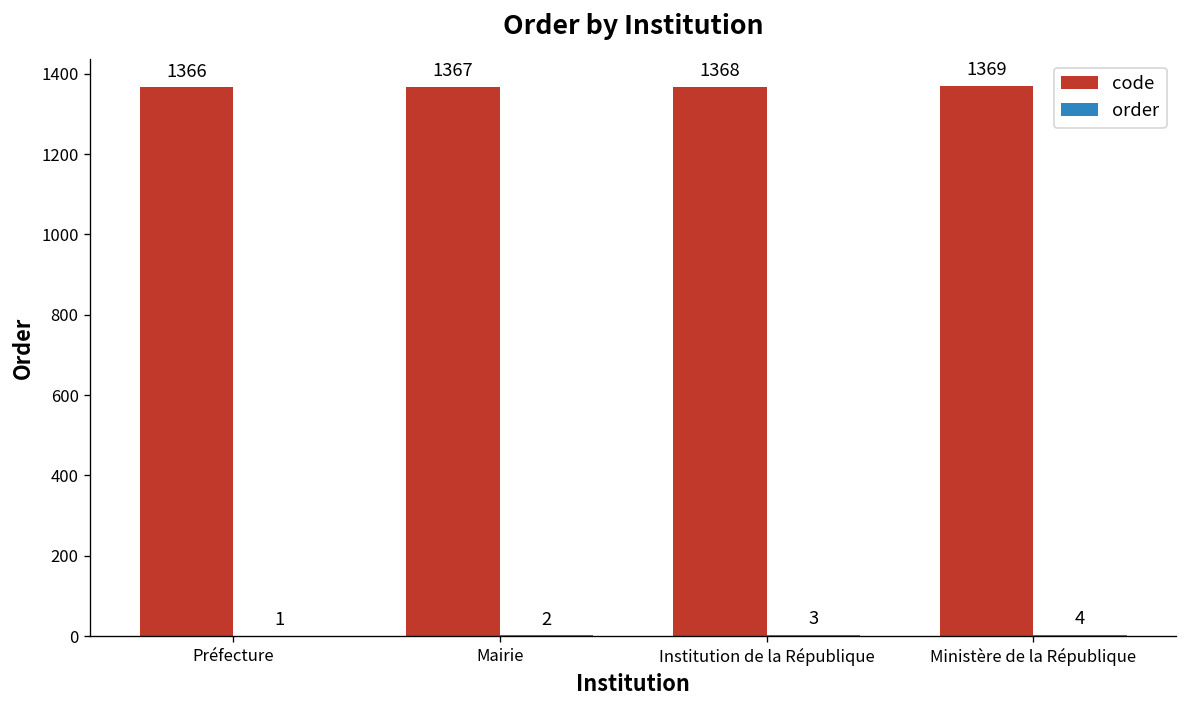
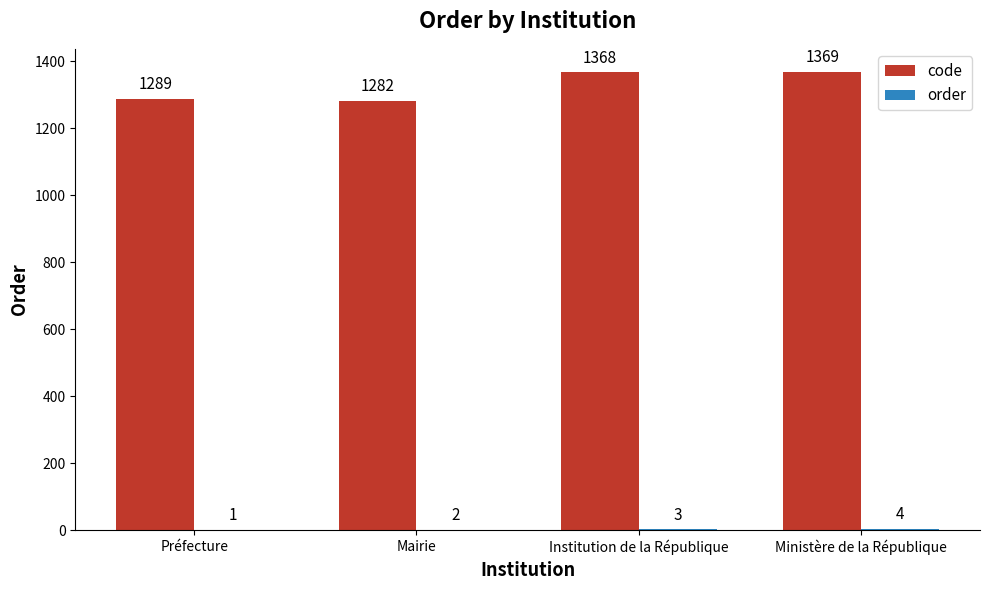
  {
    "code": {
-     "Préfecture": 1366,
-     "Mairie": 1367,
+     "Préfecture": 1289,
+     "Mairie": 1282,
      "Institution de la République": 1368,
      "Ministère de la République": 1369
    },
    "order": {
      "Préfecture": 1,
      "Mairie": 2,
      "Institution de la République": 3,
      "Ministère de la République": 4
    }
  }
